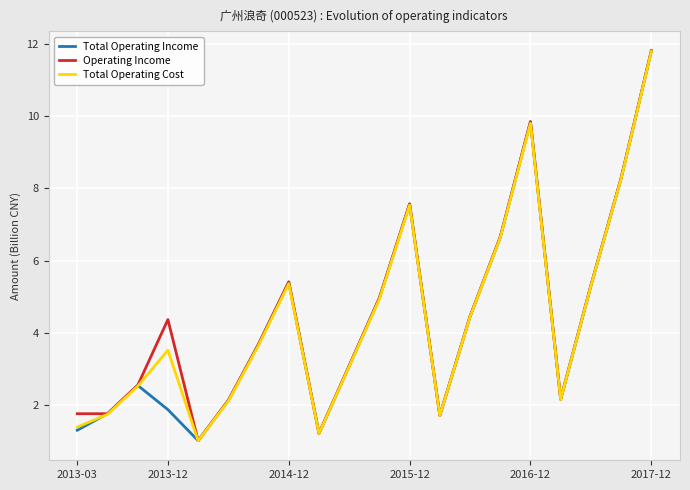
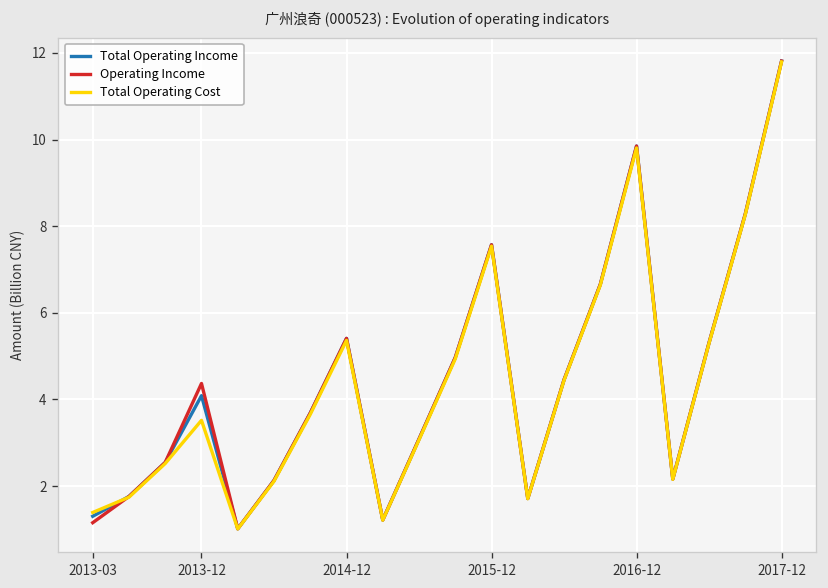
  {
    "Total Operating Income": {
      "2013-03": 1.3,
-     "2013-12": 1.9
+     "2013-12": 4.1
    },
    "Operating Income": {
-     "2013-03": 1.8,
+     "2013-03": 1.2,
      "2013-12": 4.4
    },
    "Total Operating Cost": {
      "2013-03": 1.4,
      "2013-12": 3.5
    }
  }
